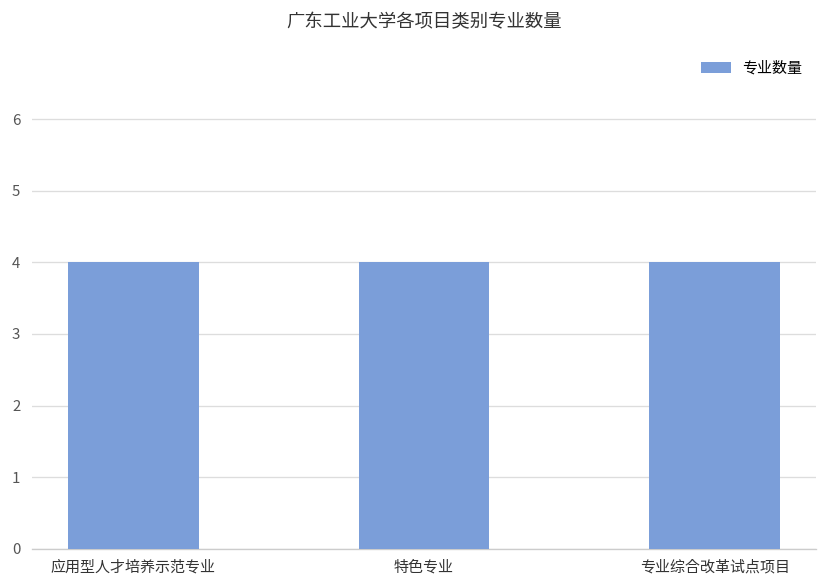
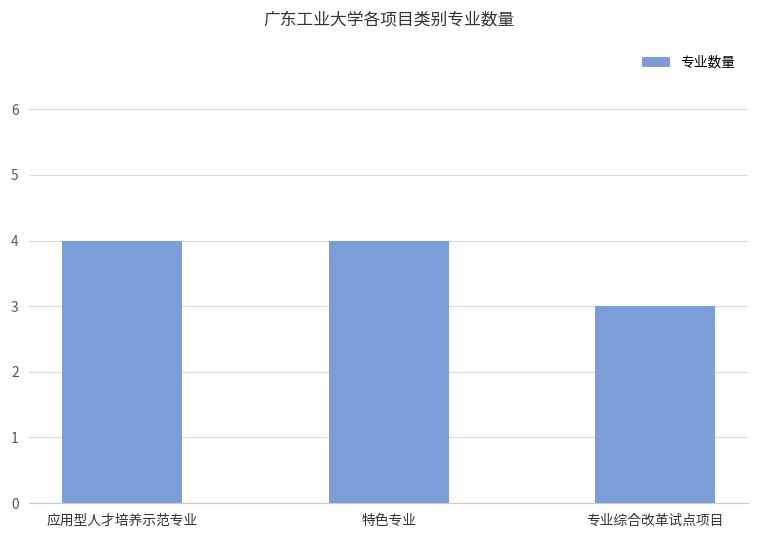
  {
    "应用型人才培养示范专业": 4,
    "特色专业": 4,
-   "专业综合改革试点项目": 4
+   "专业综合改革试点项目": 3
  }
